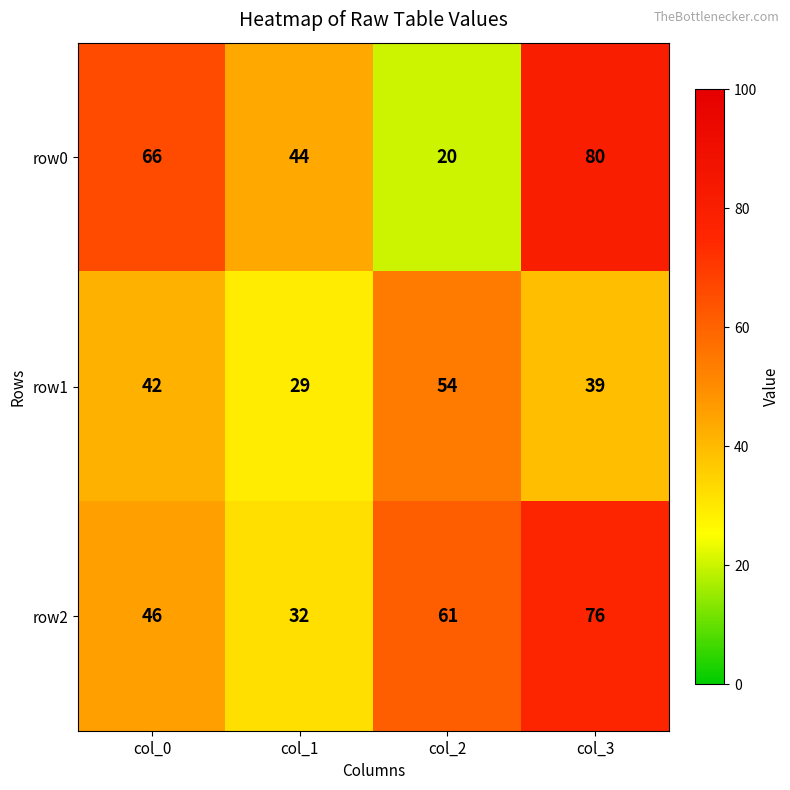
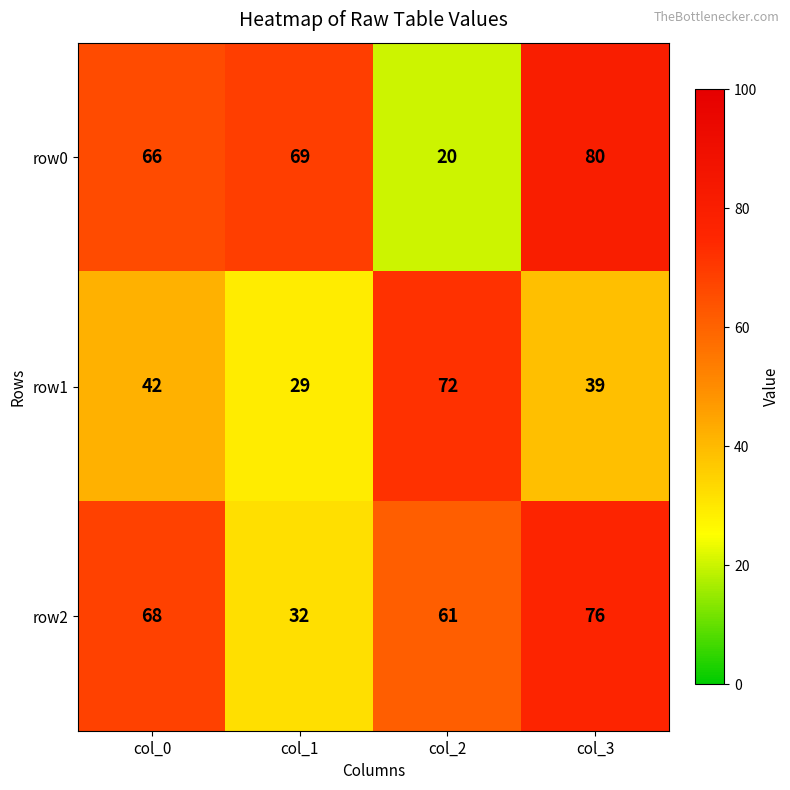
  {
    "row0": {
      "col_0": 66,
-     "col_1": 44,
+     "col_1": 69,
      "col_2": 20,
      "col_3": 80
    },
    "row1": {
      "col_0": 42,
      "col_1": 29,
-     "col_2": 54,
+     "col_2": 72,
      "col_3": 39
    },
    "row2": {
-     "col_0": 46,
+     "col_0": 68,
      "col_1": 32,
      "col_2": 61,
      "col_3": 76
    }
  }
